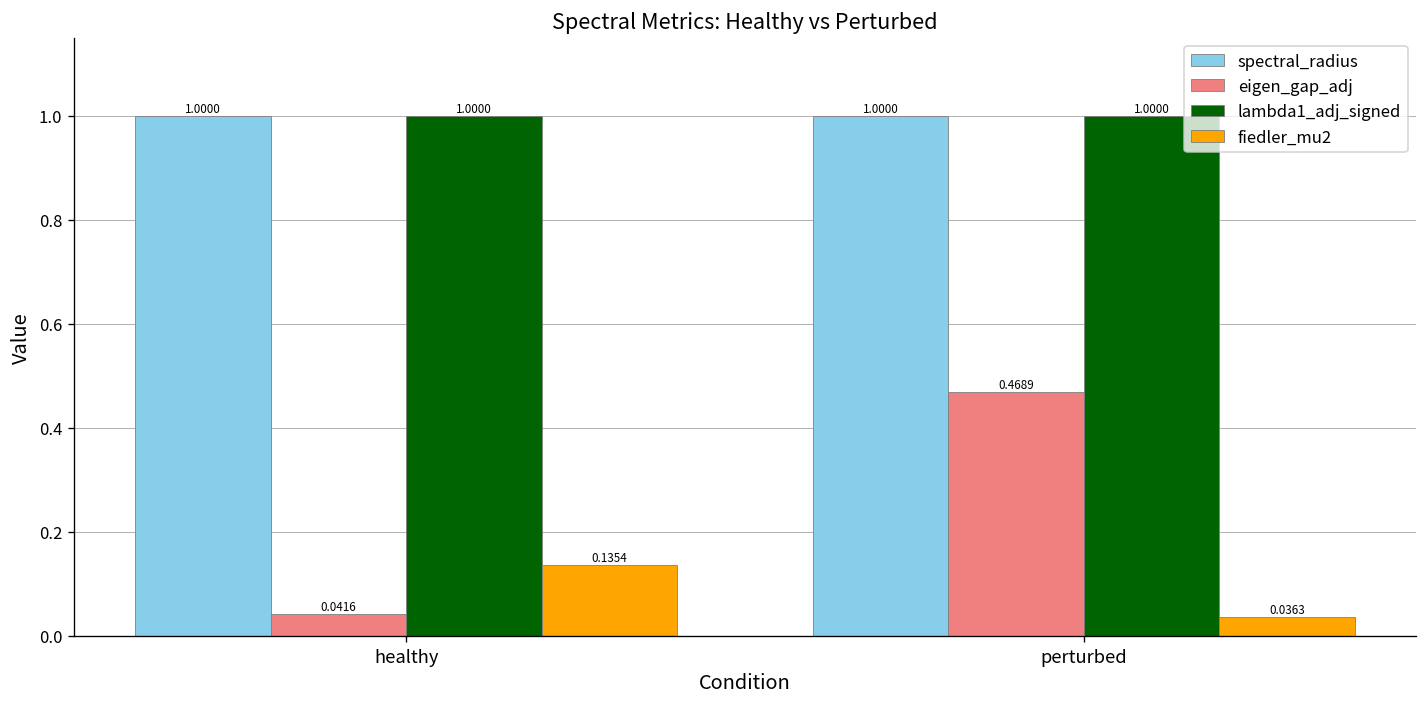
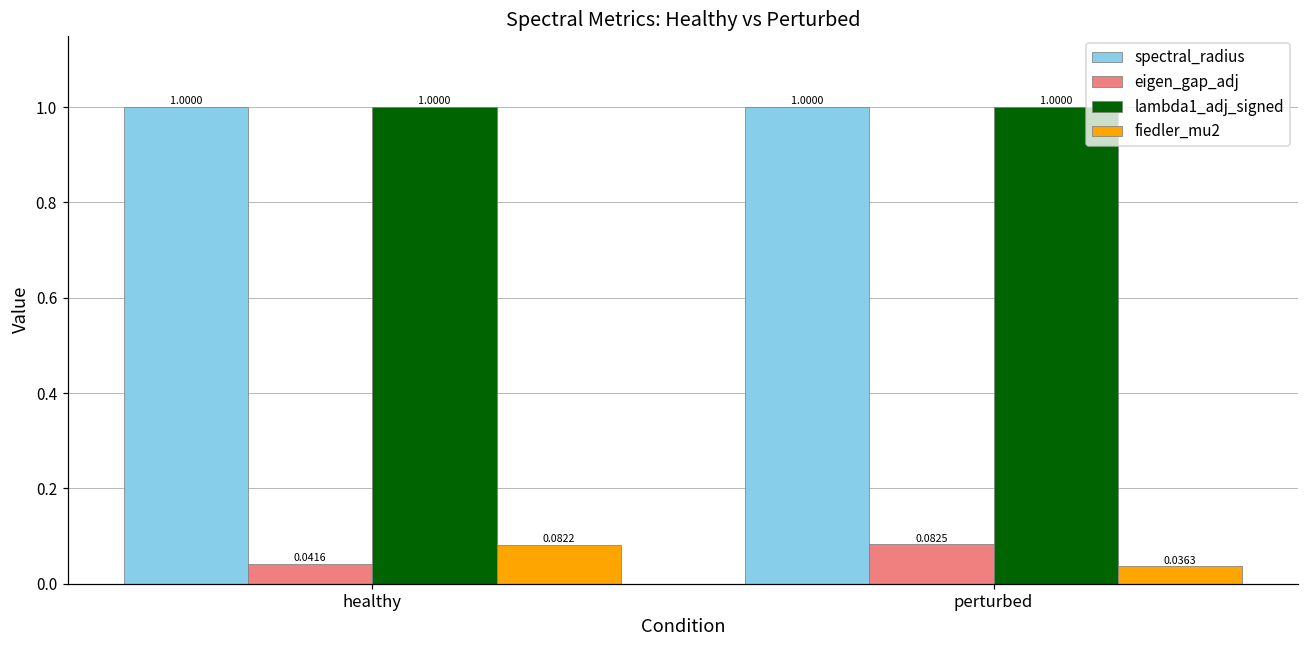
  {
    "spectral_radius": {
      "healthy": 1.0000,
      "perturbed": 1.0000
    },
    "eigen_gap_adj": {
      "healthy": 0.0416,
-     "perturbed": 0.4689
+     "perturbed": 0.0825
    },
    "lambda1_adj_signed": {
      "healthy": 1.0000,
      "perturbed": 1.0000
    },
    "fiedler_mu2": {
-     "healthy": 0.1354,
+     "healthy": 0.0822,
      "perturbed": 0.0363
    }
  }
